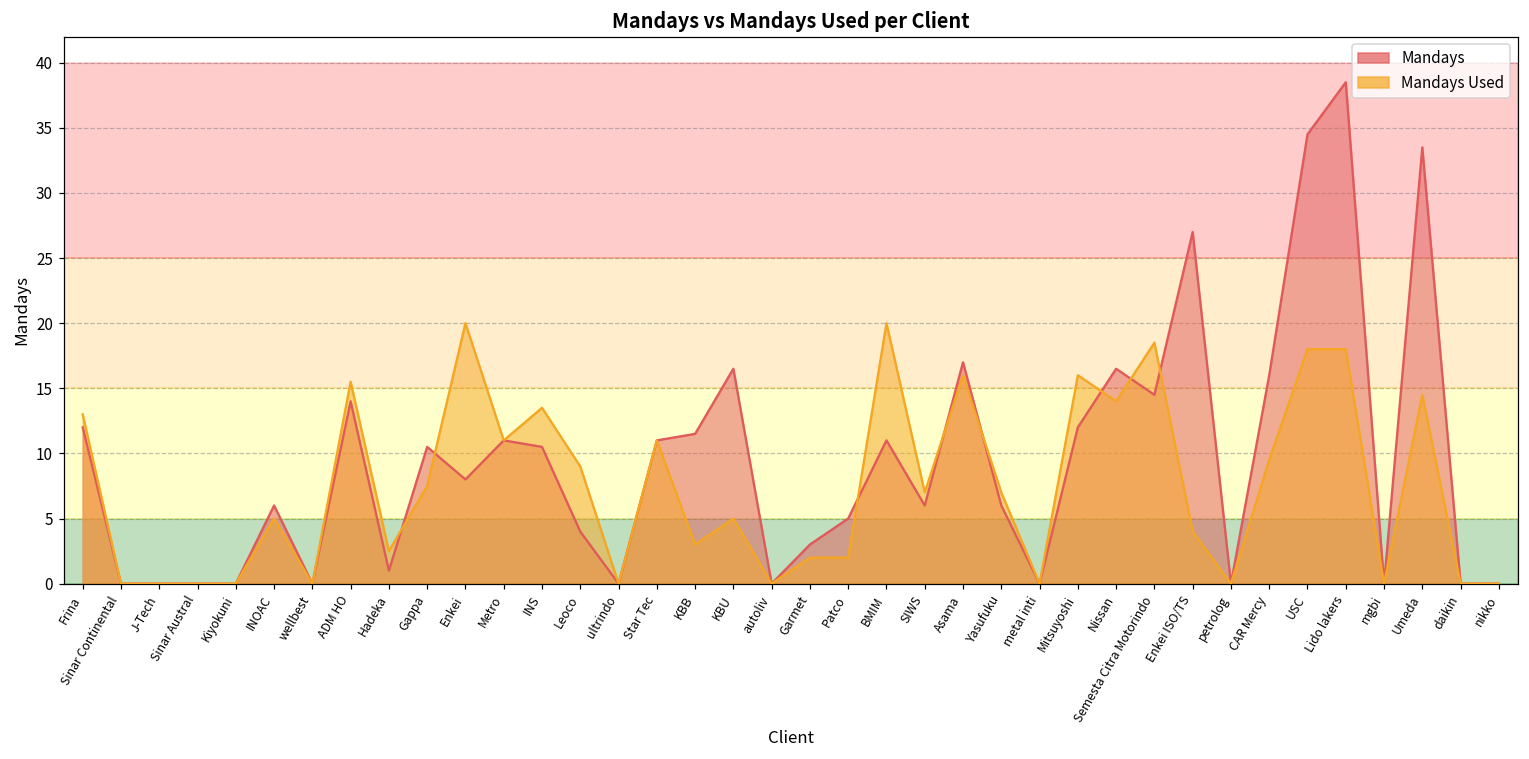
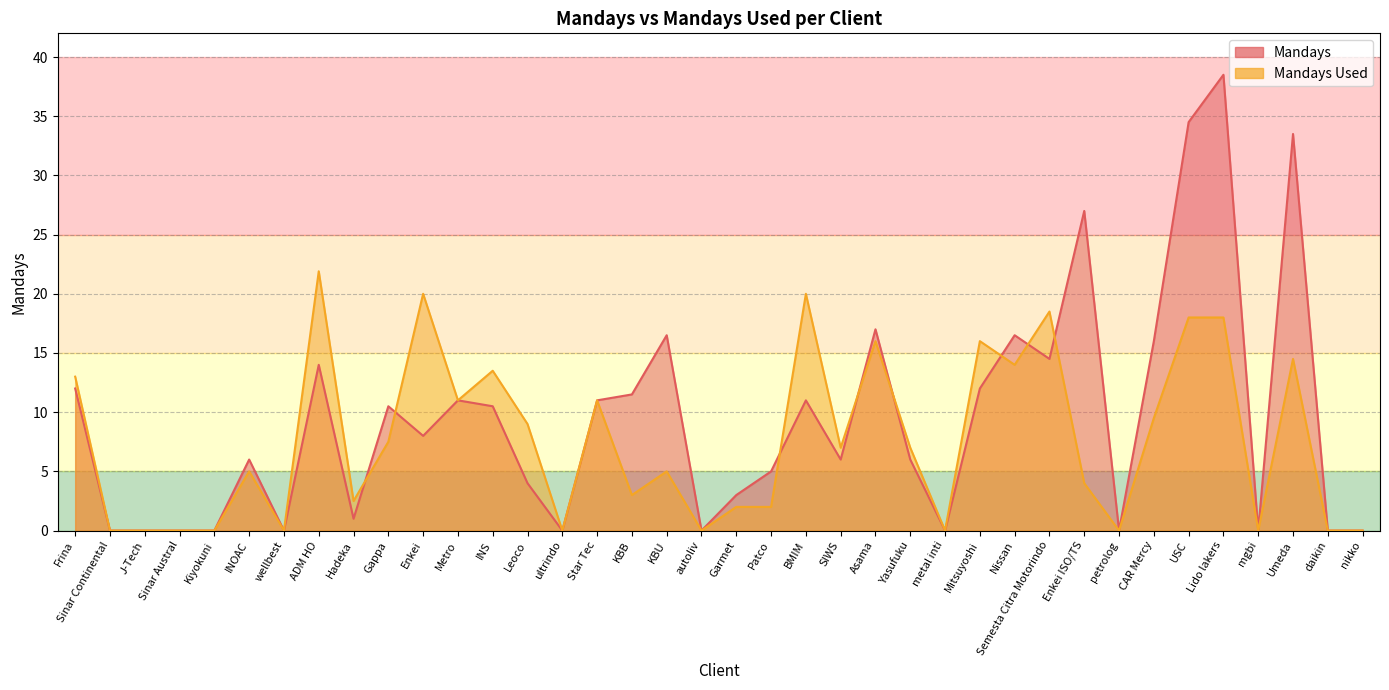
  {
    "Mandays": {
      "Frina": 12.0,
      "INOAC": 6.0,
      "ADM HO": 14.0,
      "Hadeka": 1.0,
      "Gappa": 10.5,
      "Enkei": 8.0,
      "INS": 10.5,
      "Leoco": 4.0,
      "KBB": 11.5,
      "KBU": 16.5,
      "Garmet": 3.0,
      "Patco": 5.0,
      "BMIM": 11.0,
      "SIWS": 6.0,
      "Asama": 17.0,
      "Yasufuku": 6.0,
      "Mitsuyoshi": 12.0,
      "Nissan": 16.5,
      "Semesta Citra Motorindo": 14.5,
      "Enkei ISO/TS": 27.0,
      "CAR Mercy": 16.0,
      "USC": 34.5,
      "Lido lakers": 38.5,
      "Umeda": 33.5
    },
    "Mandays Used": {
      "Frina": 13.0,
      "INOAC": 5.0,
-     "ADM HO": 15.5,
+     "ADM HO": 21.9,
      "Hadeka": 2.5,
      "Gappa": 7.5,
      "Enkei": 20.0,
      "INS": 13.5,
      "Leoco": 9.0,
      "KBB": 3.0,
      "KBU": 5.0,
      "Garmet": 2.0,
      "Patco": 2.0,
      "BMIM": 20.0,
      "SIWS": 7.0,
      "Asama": 16.0,
      "Yasufuku": 7.0,
      "Mitsuyoshi": 16.0,
      "Nissan": 14.0,
      "Semesta Citra Motorindo": 18.5,
      "Enkei ISO/TS": 4.0,
      "CAR Mercy": 9.5,
      "USC": 18.0,
      "Lido lakers": 18.0,
      "Umeda": 14.5
    }
  }
